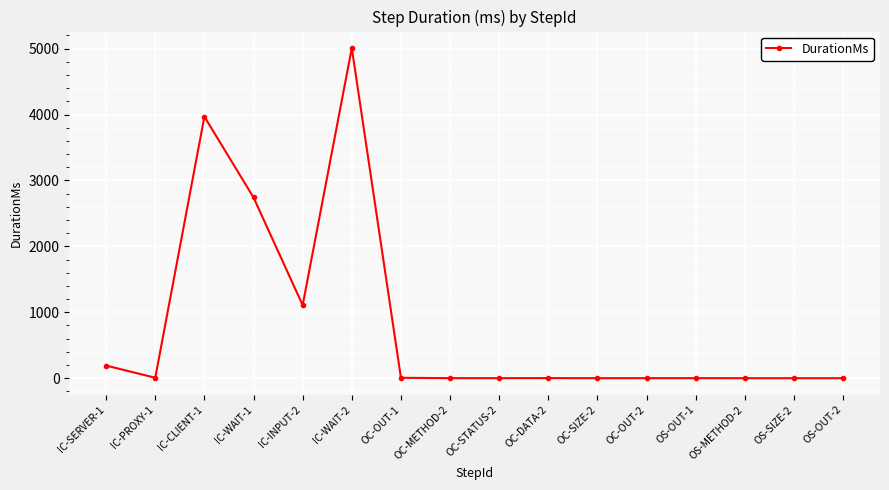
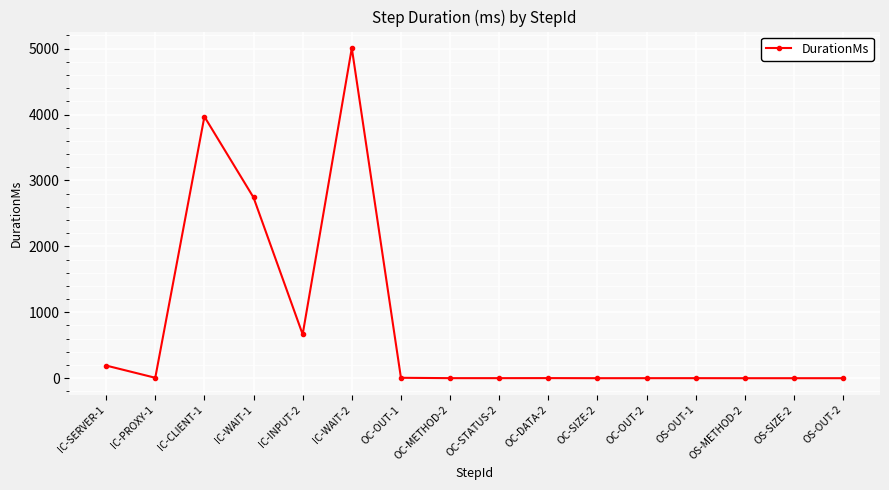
  {
    "IC-SERVER-1": 200,
    "IC-PROXY-1": 0,
    "IC-CLIENT-1": 4000,
    "IC-WAIT-1": 2700,
-   "IC-INPUT-2": 1100,
+   "IC-INPUT-2": 700,
    "IC-WAIT-2": 5000,
    "OC-OUT-1": 0,
    "OC-METHOD-2": 0,
    "OC-STATUS-2": 0,
    "OC-DATA-2": 0,
    "OC-SIZE-2": 0,
    "OC-OUT-2": 0,
    "OS-OUT-1": 0,
    "OS-METHOD-2": 0,
    "OS-SIZE-2": 0,
    "OS-OUT-2": 0
  }
